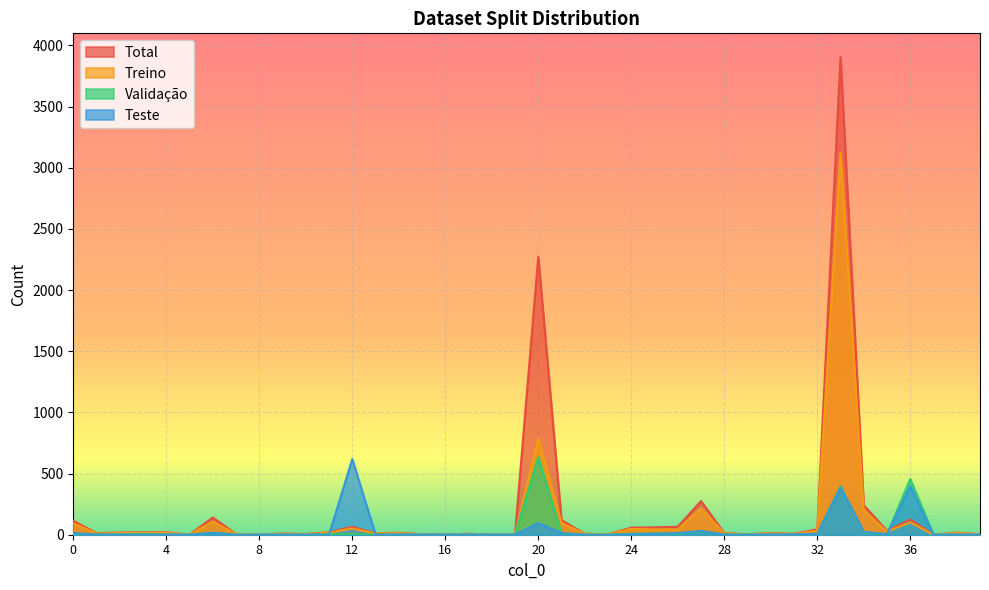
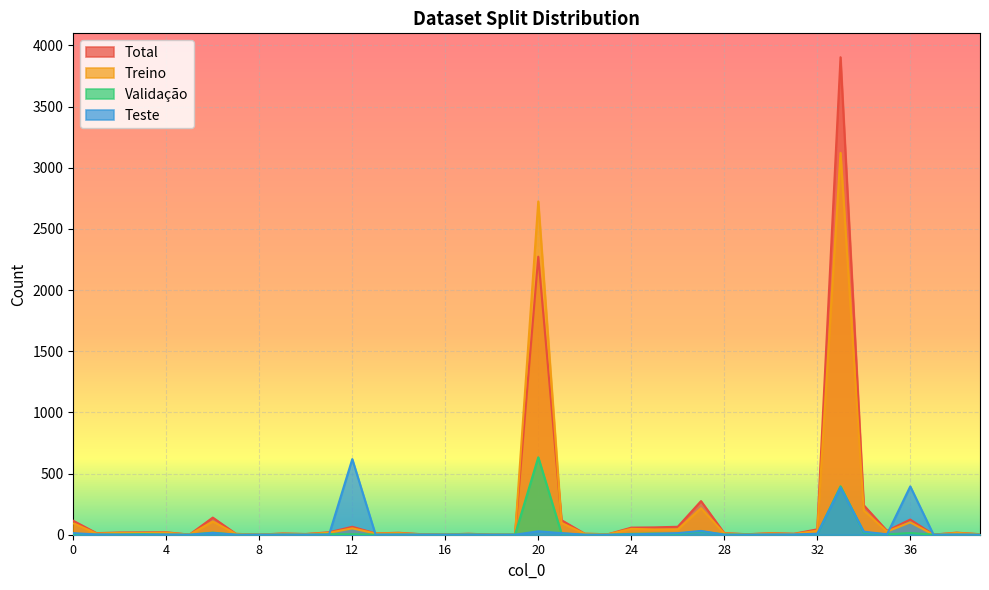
  {
    "Total": {
      "20": 2270,
      "36": 120
    },
    "Treino": {
-     "20": 790,
+     "20": 2730,
      "36": 100
    },
    "Validação": {
      "12": 0,
      "20": 630,
-     "36": 460
+     "36": 10
    },
    "Teste": {
      "12": 620,
-     "20": 90,
+     "20": 30,
      "36": 400
    }
  }
